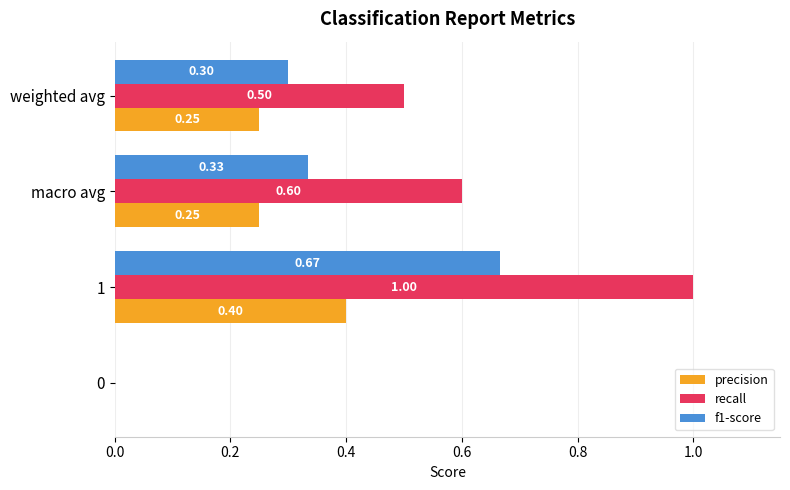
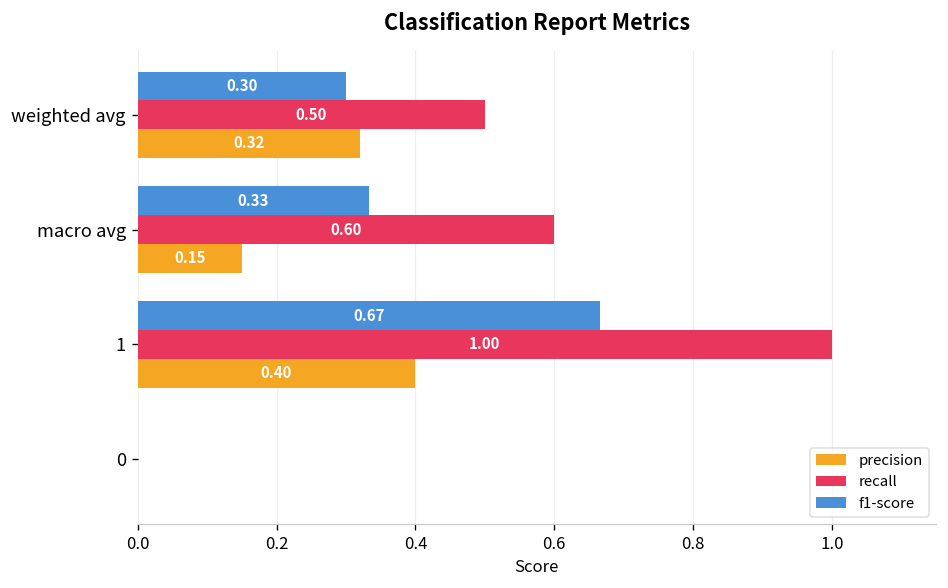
  {
    "precision": {
-     "weighted avg": 0.25,
-     "macro avg": 0.25,
+     "weighted avg": 0.32,
+     "macro avg": 0.15,
      "1": 0.40
    },
    "recall": {
      "weighted avg": 0.50,
      "macro avg": 0.60,
      "1": 1.00
    },
    "f1-score": {
      "weighted avg": 0.30,
      "macro avg": 0.33,
      "1": 0.67
    }
  }
